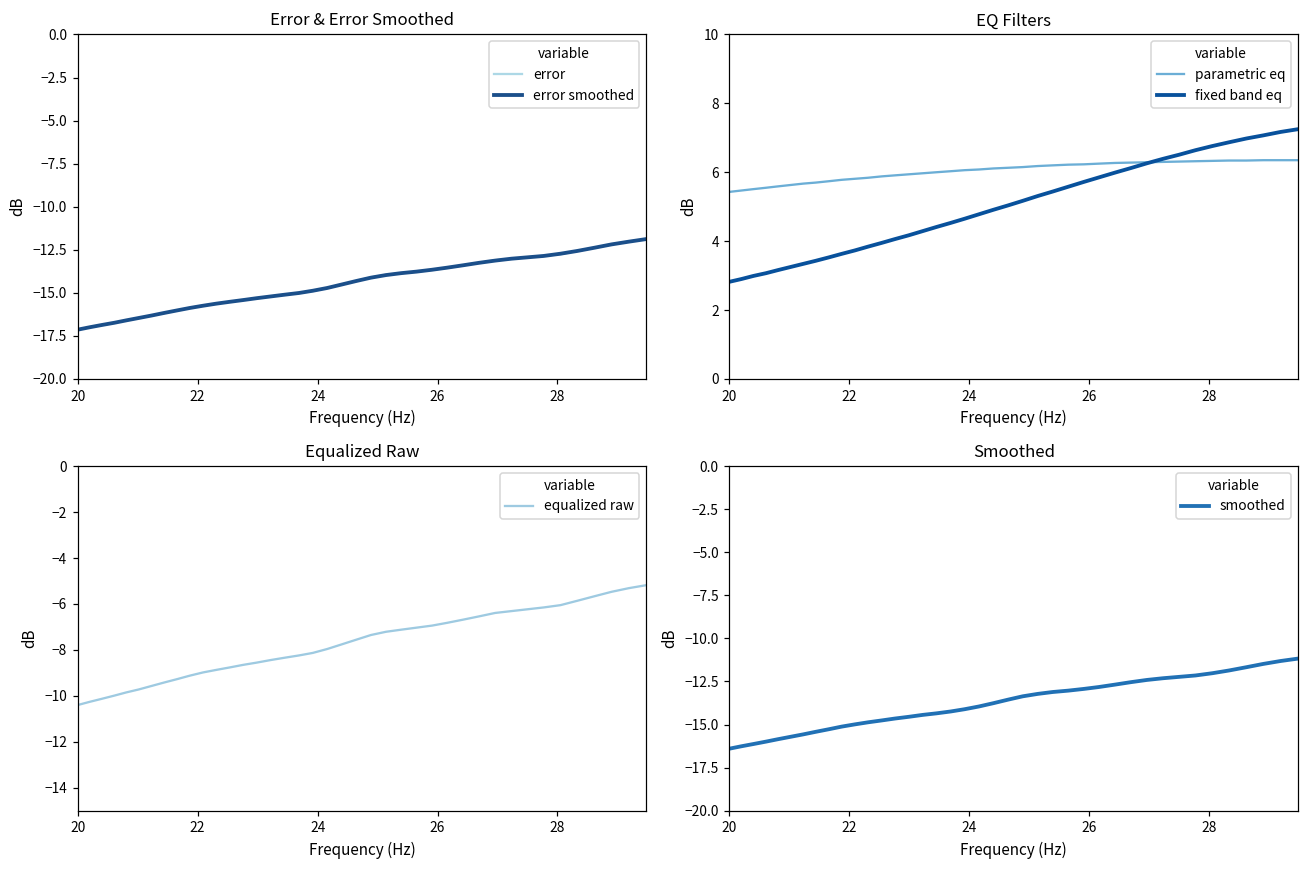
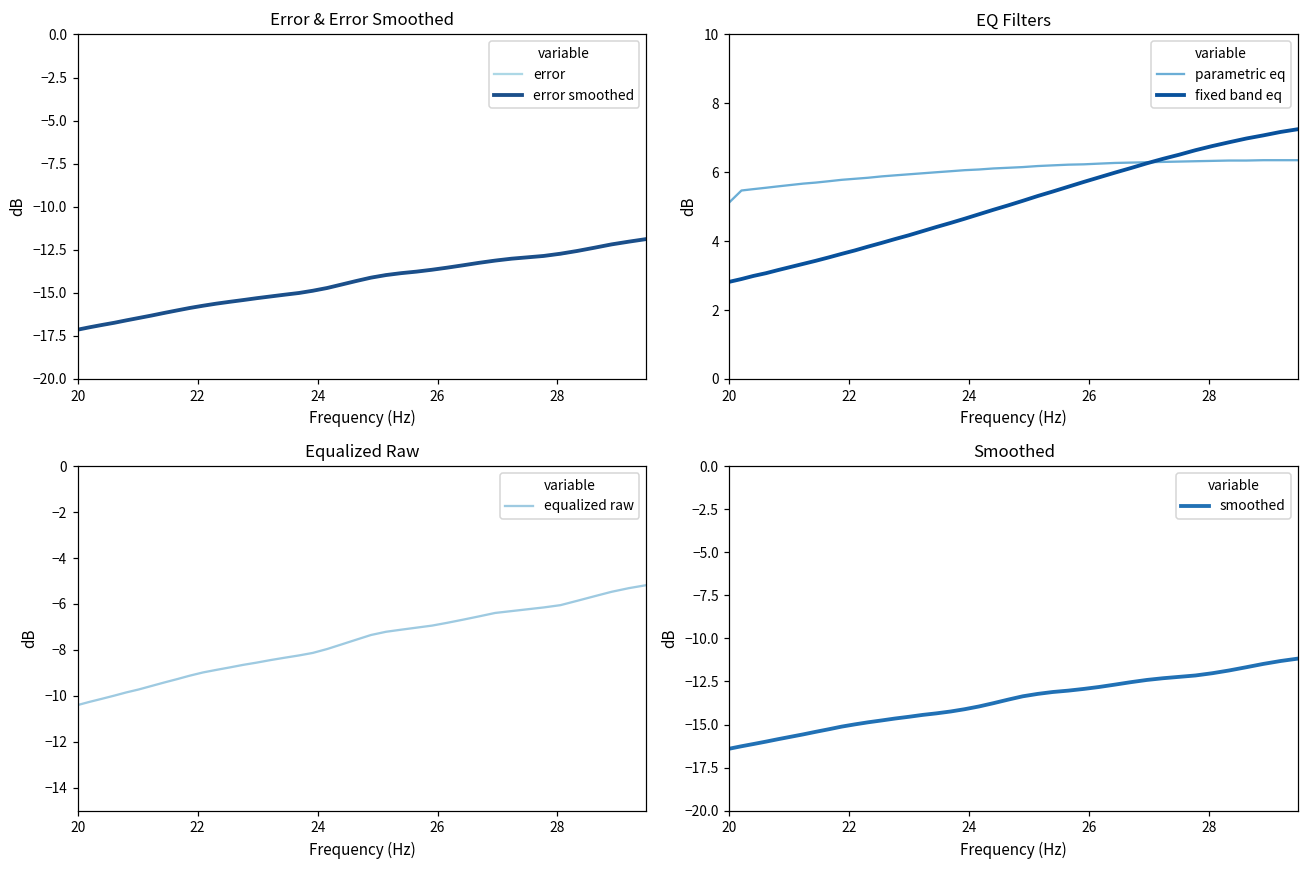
  {
    "EQ Filters": {
      "parametric eq": {
-       "20": 5.4
+       "20": 5.1
      },
      "fixed band eq": {
        "20": 2.8
      }
    },
    "Equalized Raw": {
      "20": -10.4
    },
    "Smoothed": {
      "20": -16.4
    }
  }
